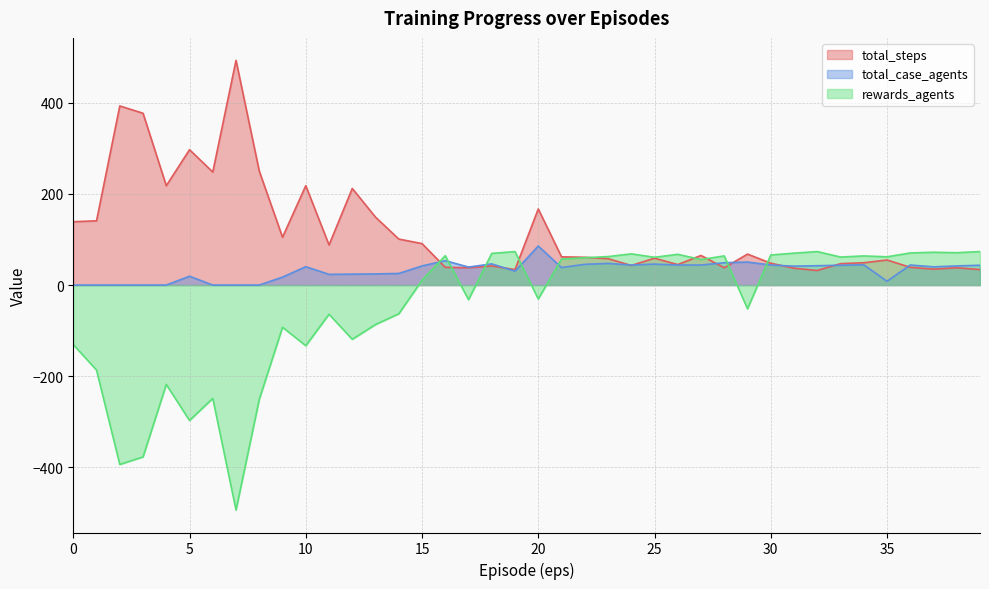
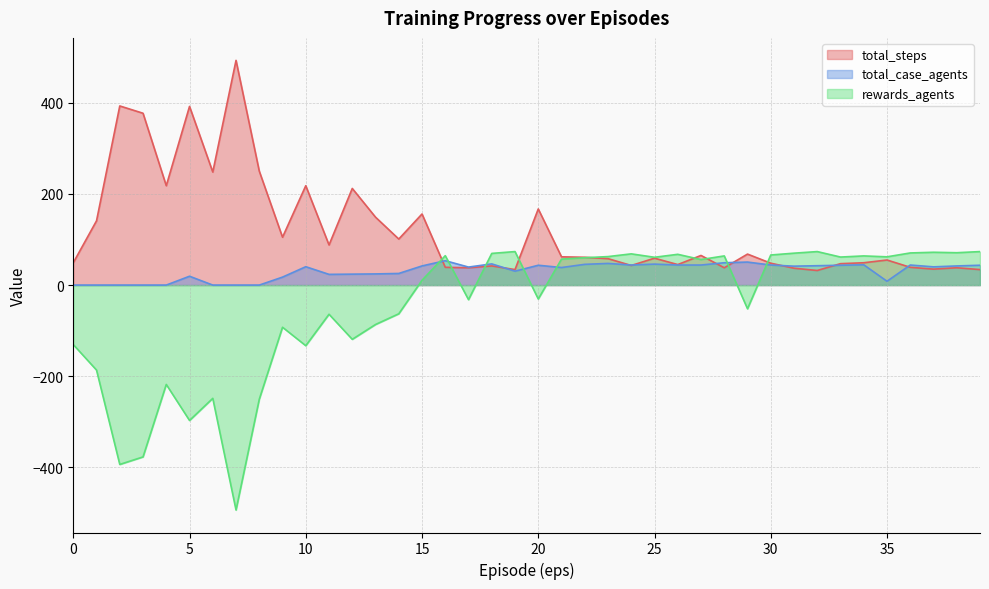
  {
    "total_steps": {
-     "0": 140,
-     "5": 300,
+     "0": 50,
+     "5": 390,
      "10": 220,
-     "15": 90,
+     "15": 160,
      "20": 170,
      "35": 60
    },
    "total_case_agents": {
      "5": 20,
      "10": 40,
      "15": 40,
-     "20": 90,
+     "20": 40,
      "25": 50,
      "35": 10
    }
  }
